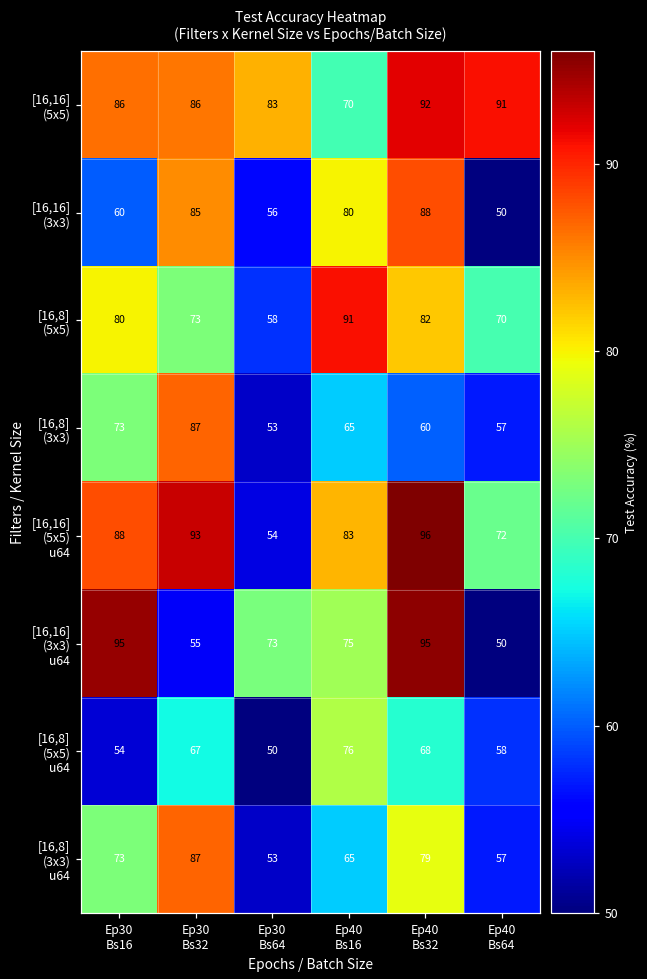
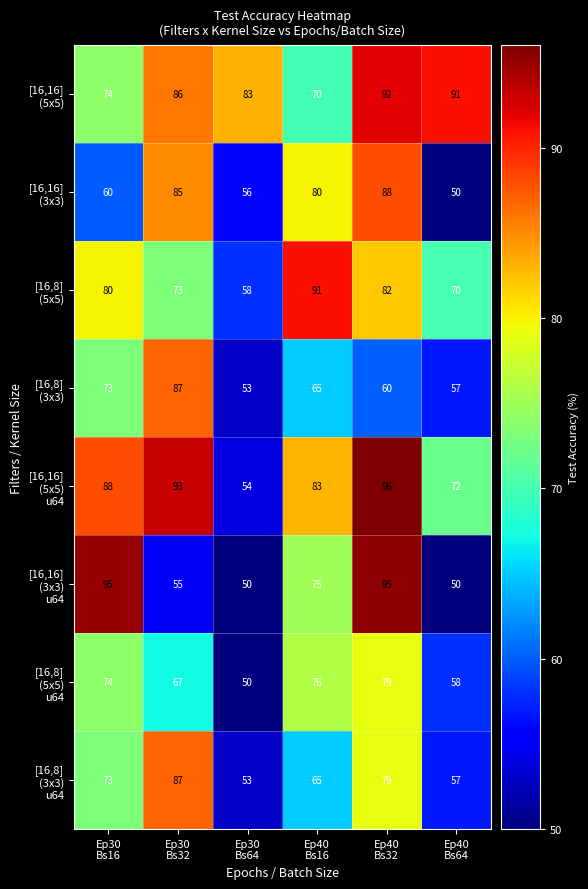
  {
    "[16,16] (5x5)": {
-     "Ep30 Bs16": 86,
+     "Ep30 Bs16": 74,
      "Ep30 Bs32": 86,
      "Ep30 Bs64": 83,
      "Ep40 Bs16": 70,
      "Ep40 Bs32": 92,
      "Ep40 Bs64": 91
    },
    "[16,16] (3x3)": {
      "Ep30 Bs16": 60,
      "Ep30 Bs32": 85,
      "Ep30 Bs64": 56,
      "Ep40 Bs16": 80,
      "Ep40 Bs32": 88,
      "Ep40 Bs64": 50
    },
    "[16,8] (5x5)": {
      "Ep30 Bs16": 80,
      "Ep30 Bs32": 73,
      "Ep30 Bs64": 58,
      "Ep40 Bs16": 91,
      "Ep40 Bs32": 82,
      "Ep40 Bs64": 70
    },
    "[16,8] (3x3)": {
      "Ep30 Bs16": 73,
      "Ep30 Bs32": 87,
      "Ep30 Bs64": 53,
      "Ep40 Bs16": 65,
      "Ep40 Bs32": 60,
      "Ep40 Bs64": 57
    },
    "[16,16] (5x5) u64": {
      "Ep30 Bs16": 88,
      "Ep30 Bs32": 93,
      "Ep30 Bs64": 54,
      "Ep40 Bs16": 83,
      "Ep40 Bs32": 96,
      "Ep40 Bs64": 72
    },
    "[16,16] (3x3) u64": {
      "Ep30 Bs16": 95,
      "Ep30 Bs32": 55,
-     "Ep30 Bs64": 73,
+     "Ep30 Bs64": 50,
      "Ep40 Bs16": 75,
      "Ep40 Bs32": 95,
      "Ep40 Bs64": 50
    },
    "[16,8] (5x5) u64": {
-     "Ep30 Bs16": 54,
+     "Ep30 Bs16": 74,
      "Ep30 Bs32": 67,
      "Ep30 Bs64": 50,
      "Ep40 Bs16": 76,
-     "Ep40 Bs32": 68,
+     "Ep40 Bs32": 79,
      "Ep40 Bs64": 58
    },
    "[16,8] (3x3) u64": {
      "Ep30 Bs16": 73,
      "Ep30 Bs32": 87,
      "Ep30 Bs64": 53,
      "Ep40 Bs16": 65,
      "Ep40 Bs32": 79,
      "Ep40 Bs64": 57
    }
  }
